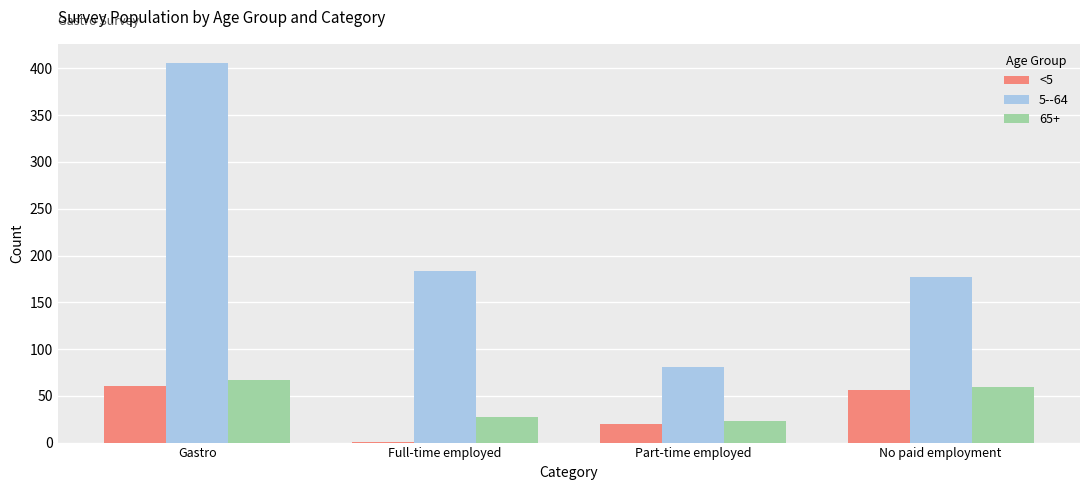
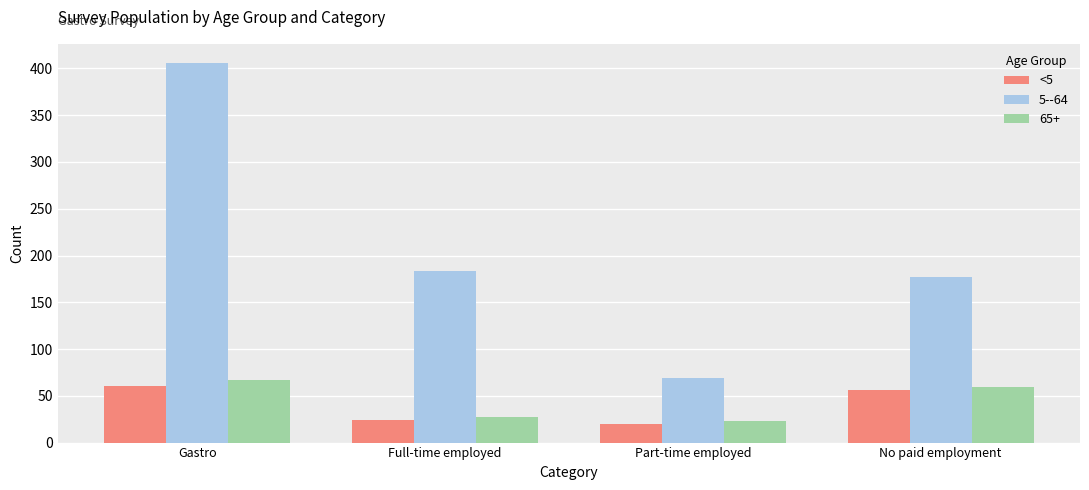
  {
    "<5": {
      "Gastro": 60,
-     "Full-time employed": 0,
+     "Full-time employed": 20,
      "Part-time employed": 20,
      "No paid employment": 60
    },
    "5--64": {
      "Gastro": 410,
      "Full-time employed": 180,
-     "Part-time employed": 80,
+     "Part-time employed": 70,
      "No paid employment": 180
    },
    "65+": {
      "Gastro": 70,
      "Full-time employed": 30,
      "Part-time employed": 20,
      "No paid employment": 60
    }
  }
